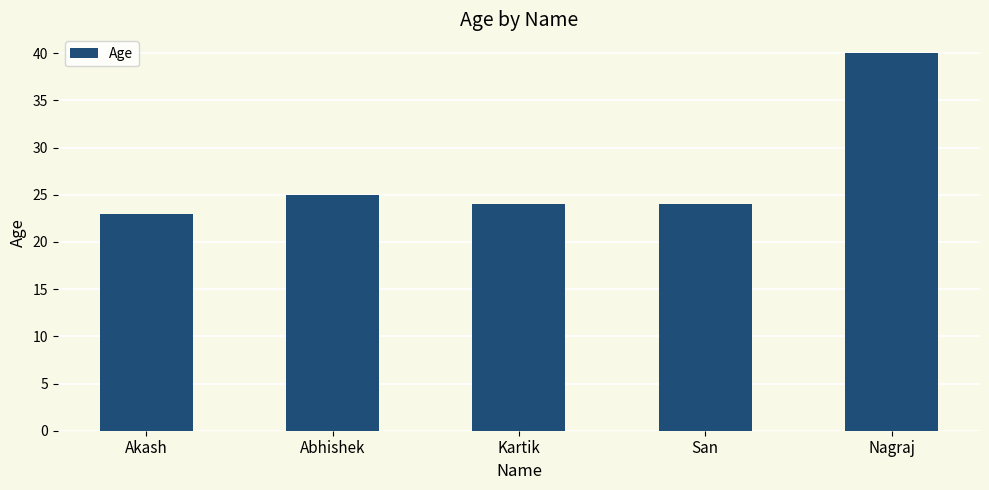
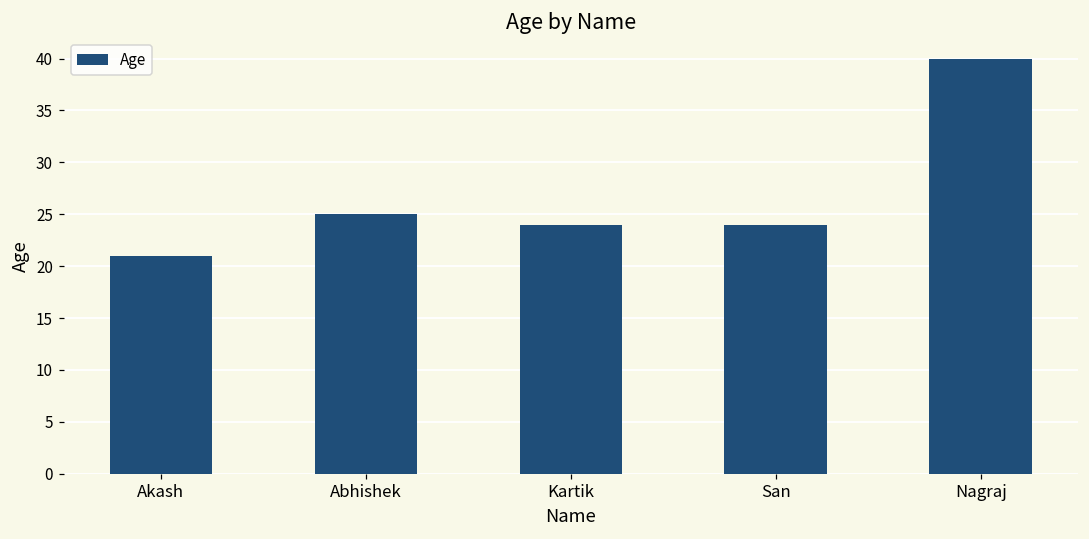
  {
-   "Akash": 23,
+   "Akash": 21,
    "Abhishek": 25,
    "Kartik": 24,
    "San": 24,
    "Nagraj": 40
  }
